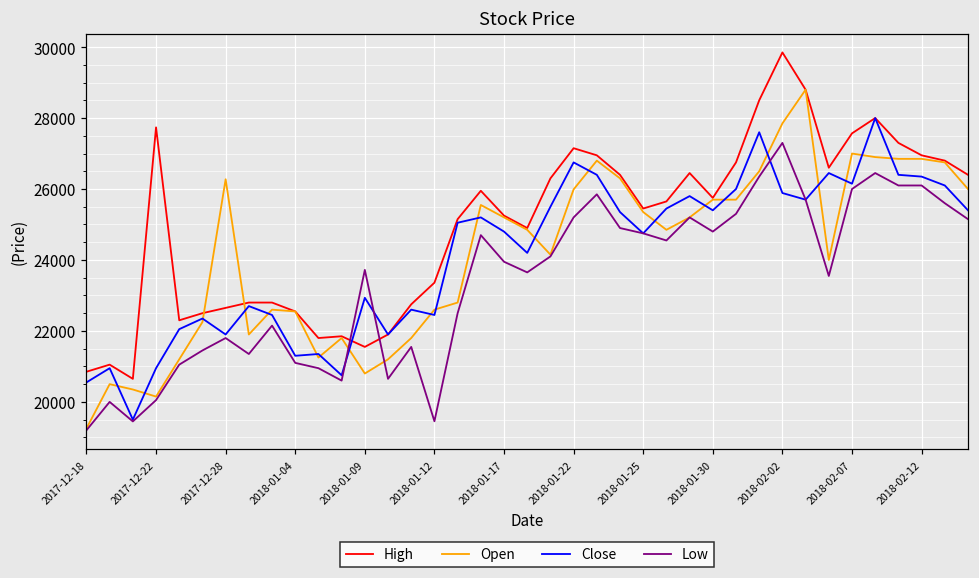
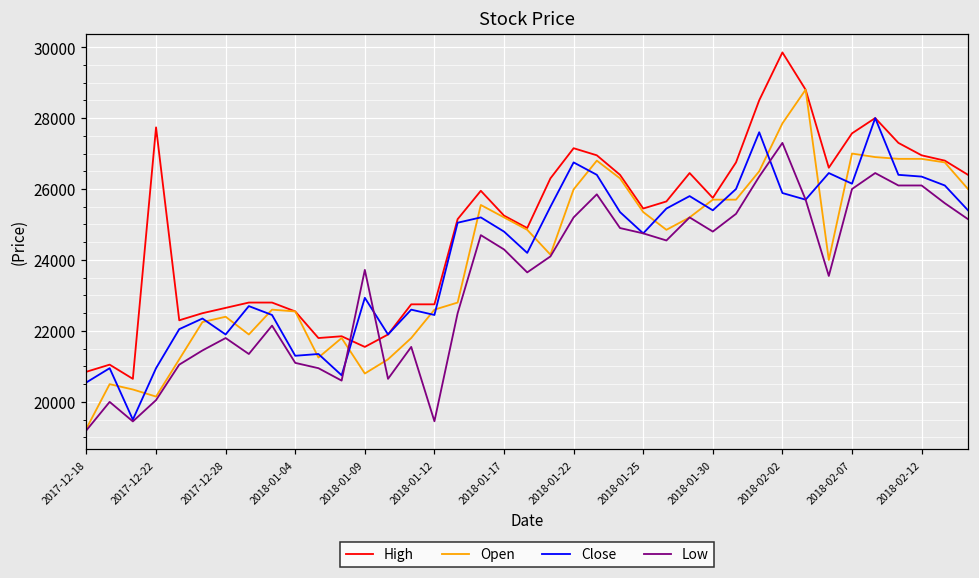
  {
    "High": {
      "2017-12-18": 20900,
      "2017-12-22": 27700,
      "2017-12-28": 22700,
      "2018-01-09": 21600,
-     "2018-01-12": 23400,
+     "2018-01-12": 22800,
      "2018-01-22": 27200,
      "2018-01-25": 25500,
      "2018-02-02": 29900,
      "2018-02-07": 27600,
      "2018-02-12": 27000
    },
    "Open": {
      "2017-12-22": 20200,
-     "2017-12-28": 26300,
+     "2017-12-28": 22400,
      "2018-01-09": 20800,
      "2018-01-12": 22600,
      "2018-01-22": 26000,
      "2018-01-25": 25400,
      "2018-02-02": 27900,
      "2018-02-07": 27000,
      "2018-02-12": 26900
    },
    "Close": {
      "2017-12-18": 20600,
      "2017-12-22": 21000,
      "2017-12-28": 21900,
      "2018-01-04": 21300,
      "2018-01-09": 22900,
      "2018-01-12": 22500,
      "2018-01-17": 24800,
      "2018-01-22": 26800,
      "2018-01-30": 25400,
      "2018-02-02": 25900,
      "2018-02-07": 26200,
      "2018-02-12": 26400
    },
    "Low": {
      "2017-12-22": 20100,
      "2017-12-28": 21800,
      "2018-01-04": 21100,
      "2018-01-09": 23700,
      "2018-01-12": 19500,
-     "2018-01-17": 24000,
+     "2018-01-17": 24300,
      "2018-01-22": 25200,
      "2018-01-30": 24800,
      "2018-02-02": 27300,
      "2018-02-07": 26000,
      "2018-02-12": 26100
    }
  }
